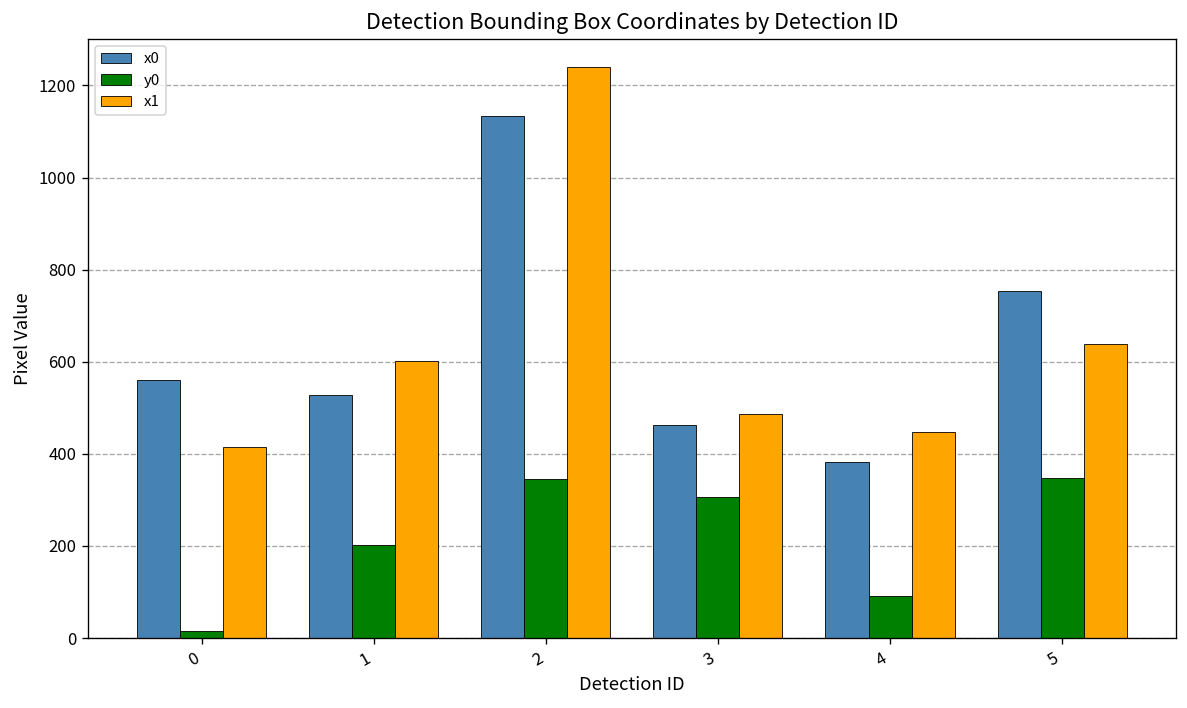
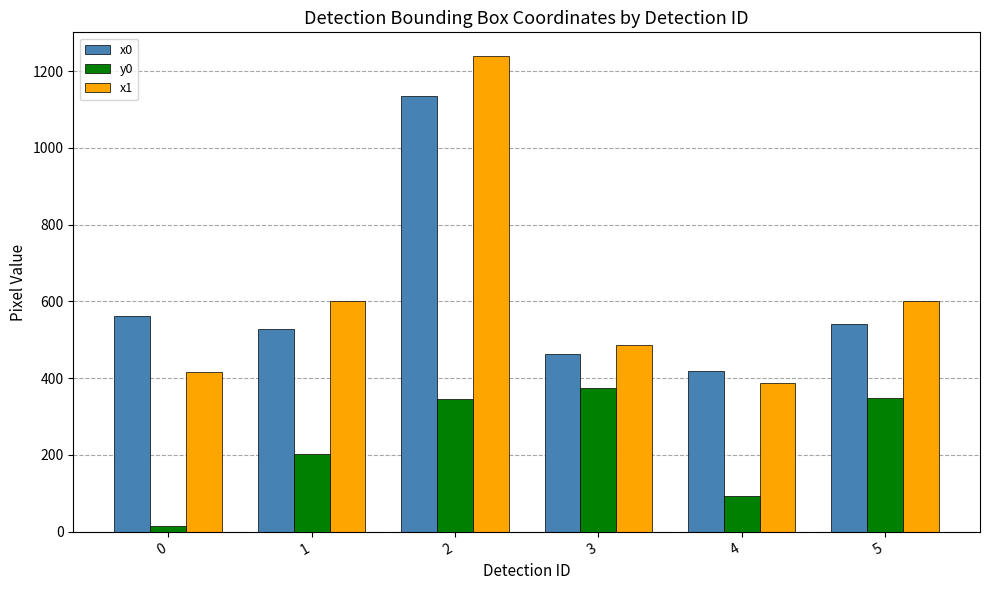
  {
    "x0": {
      "0": 560,
      "1": 530,
      "2": 1130,
      "3": 460,
-     "4": 380,
-     "5": 750
+     "4": 420,
+     "5": 540
    },
    "y0": {
      "0": 20,
      "1": 200,
      "2": 340,
-     "3": 310,
+     "3": 370,
      "4": 90,
      "5": 350
    },
    "x1": {
      "0": 420,
      "1": 600,
      "2": 1240,
      "3": 490,
-     "4": 450,
-     "5": 640
+     "4": 390,
+     "5": 600
    }
  }
